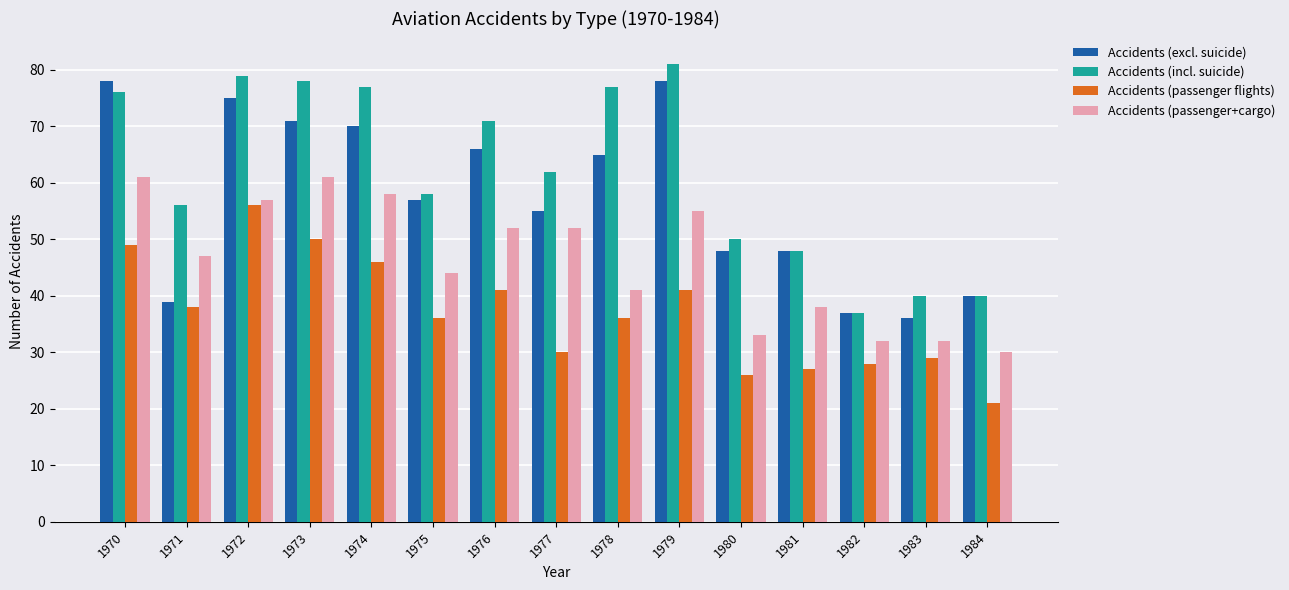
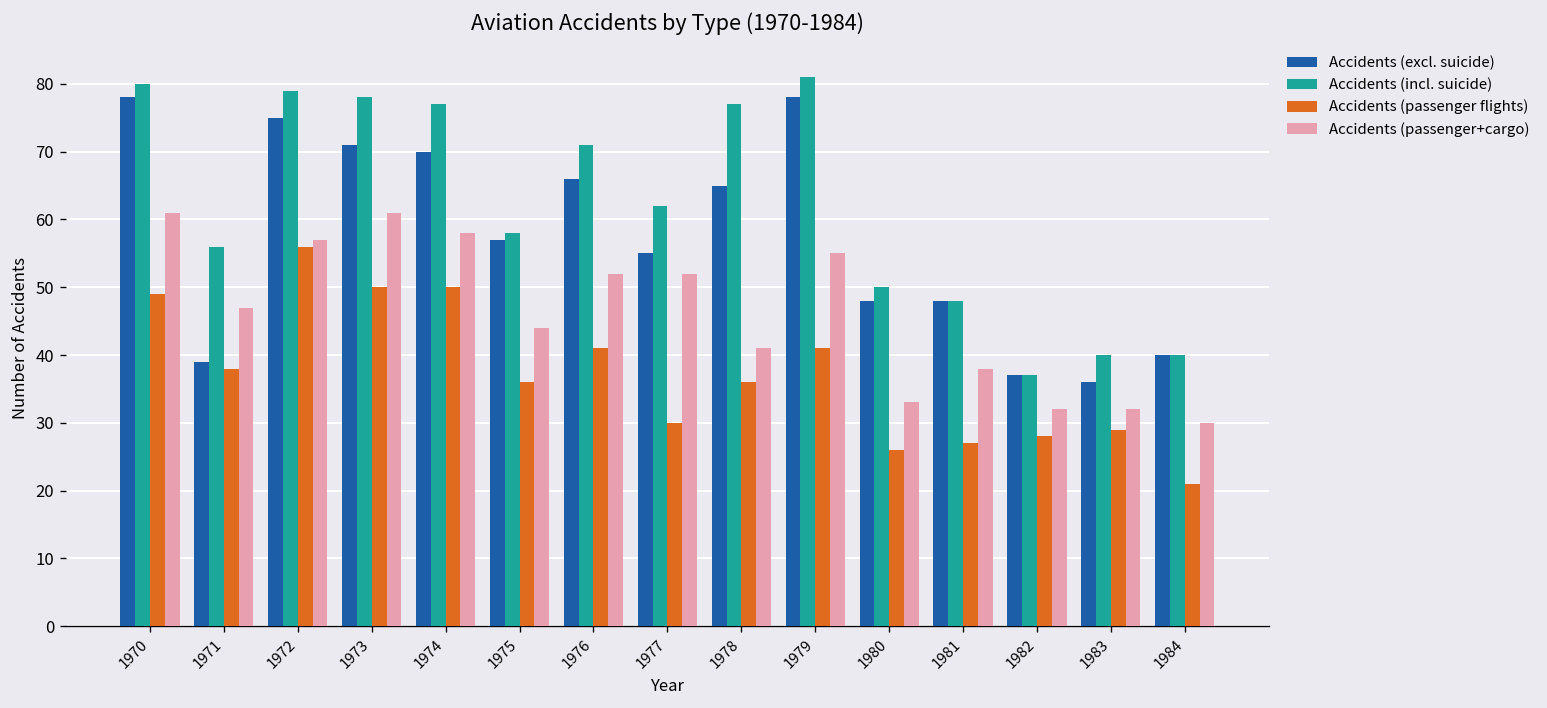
  {
    "Accidents (excl. suicide)": {
      "1970": 78,
      "1971": 39,
      "1972": 75,
      "1973": 71,
      "1974": 70,
      "1975": 57,
      "1976": 66,
      "1977": 55,
      "1978": 65,
      "1979": 78,
      "1980": 48,
      "1981": 48,
      "1982": 37,
      "1983": 36,
      "1984": 40
    },
    "Accidents (incl. suicide)": {
-     "1970": 76,
+     "1970": 80,
      "1971": 56,
      "1972": 79,
      "1973": 78,
      "1974": 77,
      "1975": 58,
      "1976": 71,
      "1977": 62,
      "1978": 77,
      "1979": 81,
      "1980": 50,
      "1981": 48,
      "1982": 37,
      "1983": 40,
      "1984": 40
    },
    "Accidents (passenger flights)": {
      "1970": 49,
      "1971": 38,
      "1972": 56,
      "1973": 50,
-     "1974": 46,
+     "1974": 50,
      "1975": 36,
      "1976": 41,
      "1977": 30,
      "1978": 36,
      "1979": 41,
      "1980": 26,
      "1981": 27,
      "1982": 28,
      "1983": 29,
      "1984": 21
    },
    "Accidents (passenger+cargo)": {
      "1970": 61,
      "1971": 47,
      "1972": 57,
      "1973": 61,
      "1974": 58,
      "1975": 44,
      "1976": 52,
      "1977": 52,
      "1978": 41,
      "1979": 55,
      "1980": 33,
      "1981": 38,
      "1982": 32,
      "1983": 32,
      "1984": 30
    }
  }
